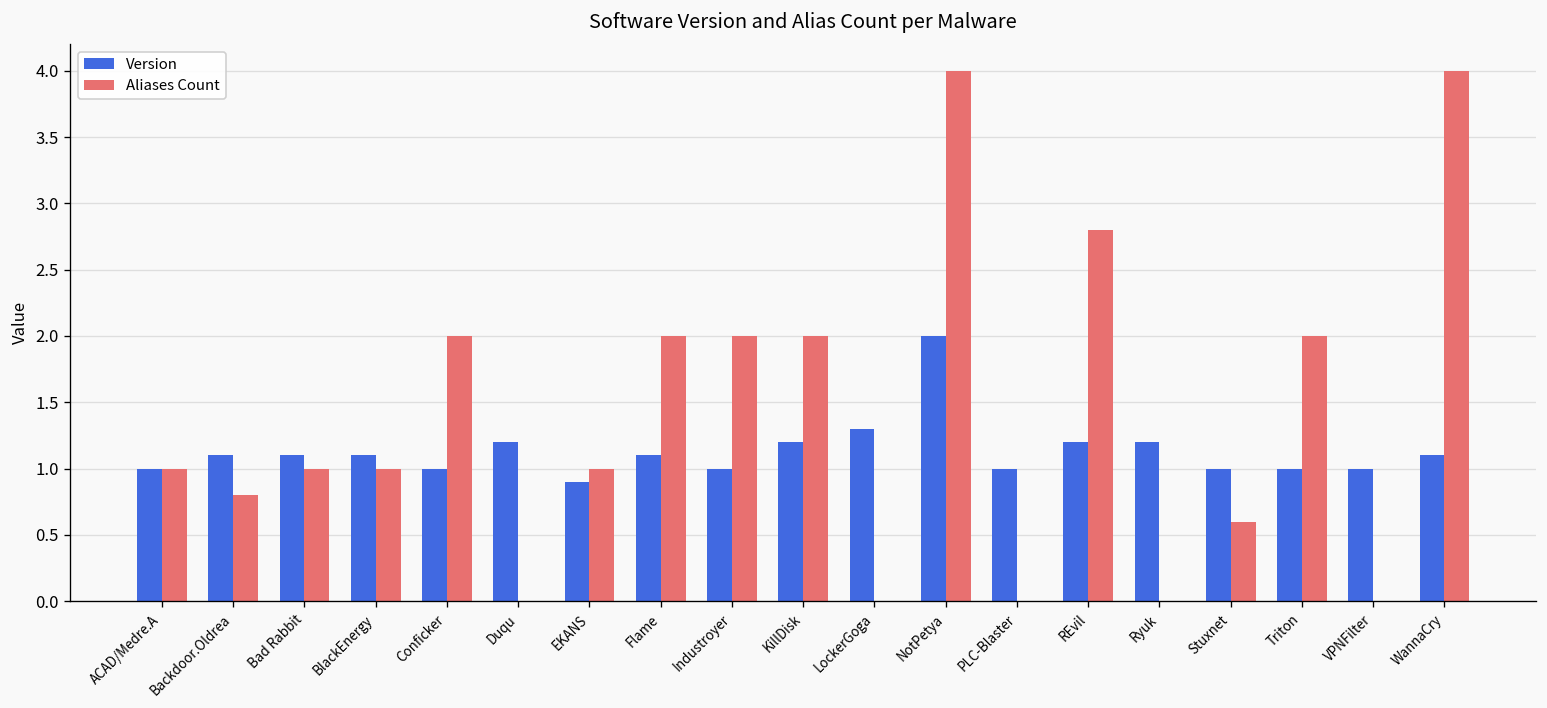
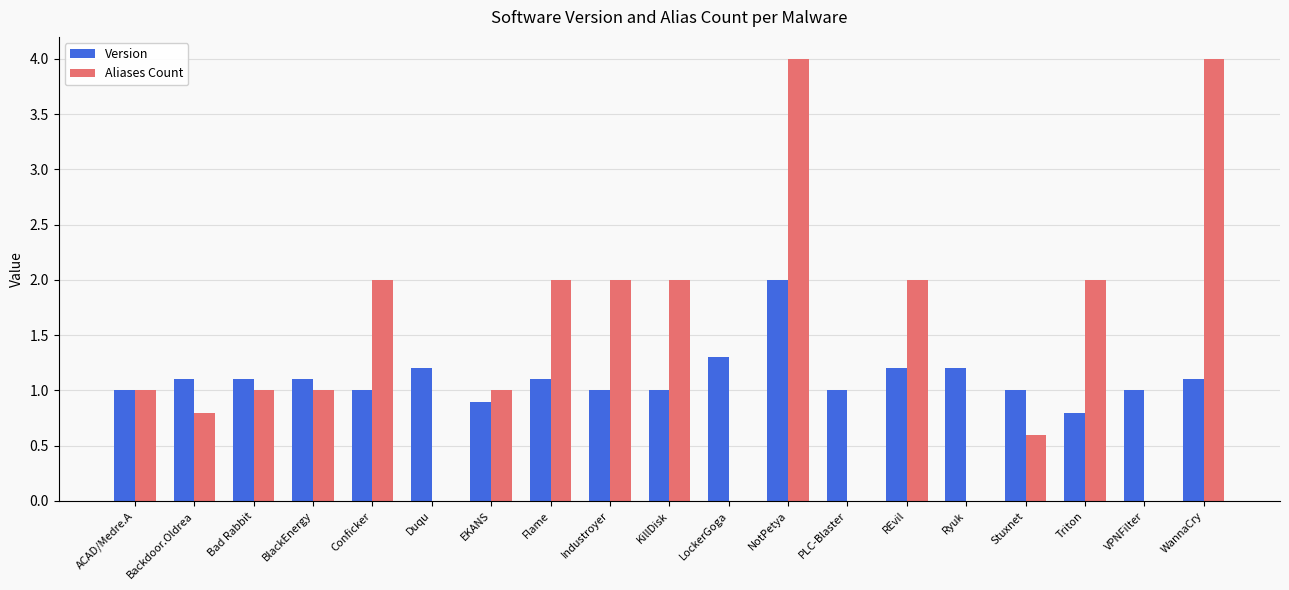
  {
    "Version": {
      "ACAD/Medre.A": 1.0,
      "Backdoor.Oldrea": 1.1,
      "Bad Rabbit": 1.1,
      "BlackEnergy": 1.1,
      "Conficker": 1.0,
      "Duqu": 1.2,
      "EKANS": 0.9,
      "Flame": 1.1,
      "Industroyer": 1.0,
-     "KillDisk": 1.2,
+     "KillDisk": 1.0,
      "LockerGoga": 1.3,
      "NotPetya": 2.0,
      "PLC-Blaster": 1.0,
      "REvil": 1.2,
      "Ryuk": 1.2,
      "Stuxnet": 1.0,
-     "Triton": 1.0,
+     "Triton": 0.8,
      "VPNFilter": 1.0,
      "WannaCry": 1.1
    },
    "Aliases Count": {
      "ACAD/Medre.A": 1.0,
      "Backdoor.Oldrea": 0.8,
      "Bad Rabbit": 1.0,
      "BlackEnergy": 1.0,
      "Conficker": 2.0,
      "Duqu": 0.0,
      "EKANS": 1.0,
      "Flame": 2.0,
      "Industroyer": 2.0,
      "KillDisk": 2.0,
      "LockerGoga": 0.0,
      "NotPetya": 4.0,
      "PLC-Blaster": 0.0,
-     "REvil": 2.8,
+     "REvil": 2.0,
      "Ryuk": 0.0,
      "Stuxnet": 0.6,
      "Triton": 2.0,
      "VPNFilter": 0.0,
      "WannaCry": 4.0
    }
  }
